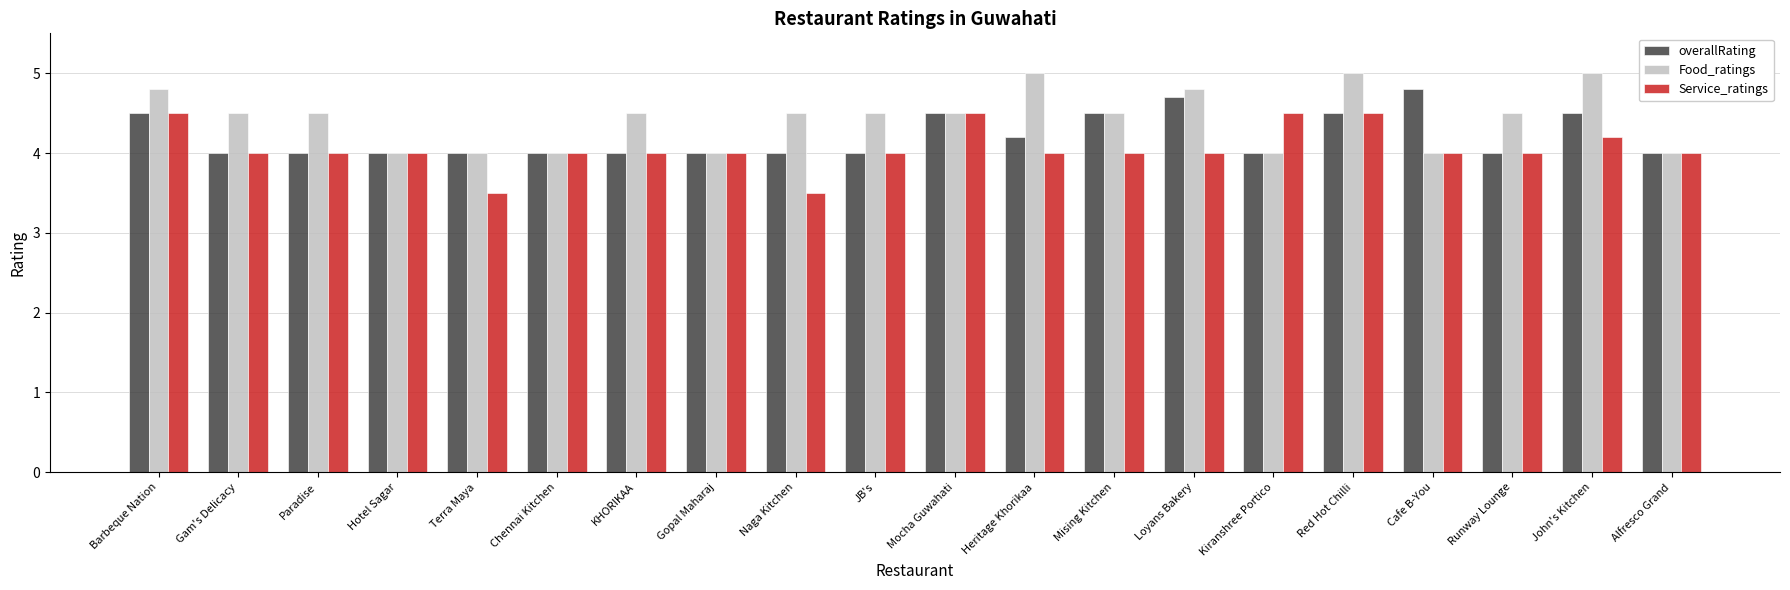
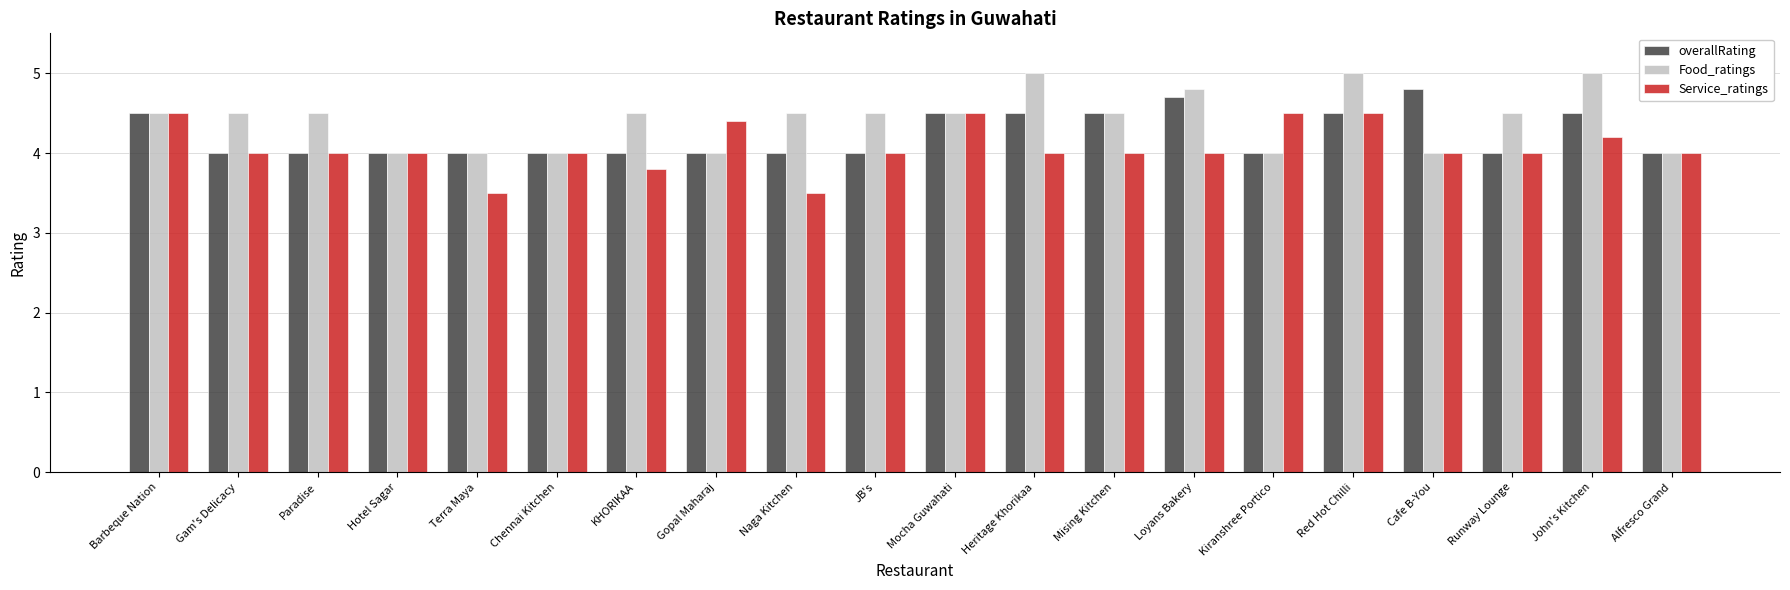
  {
    "overallRating": {
      "Barbeque Nation": 4.5,
      "Gam's Delicacy": 4.0,
      "Paradise": 4.0,
      "Hotel Sagar": 4.0,
      "Terra Maya": 4.0,
      "Chennai Kitchen": 4.0,
      "KHORIKAA": 4.0,
      "Gopal Maharaj": 4.0,
      "Naga Kitchen": 4.0,
      "JB's": 4.0,
      "Mocha Guwahati": 4.5,
-     "Heritage Khorikaa": 4.2,
+     "Heritage Khorikaa": 4.5,
      "Mising Kitchen": 4.5,
      "Loyans Bakery": 4.7,
      "Kiranshree Portico": 4.0,
      "Red Hot Chilli": 4.5,
      "Cafe B-You": 4.8,
      "Runway Lounge": 4.0,
      "John's Kitchen": 4.5,
      "Alfresco Grand": 4.0
    },
    "Food_ratings": {
-     "Barbeque Nation": 4.8,
+     "Barbeque Nation": 4.5,
      "Gam's Delicacy": 4.5,
      "Paradise": 4.5,
      "Hotel Sagar": 4.0,
      "Terra Maya": 4.0,
      "Chennai Kitchen": 4.0,
      "KHORIKAA": 4.5,
      "Gopal Maharaj": 4.0,
      "Naga Kitchen": 4.5,
      "JB's": 4.5,
      "Mocha Guwahati": 4.5,
      "Heritage Khorikaa": 5.0,
      "Mising Kitchen": 4.5,
      "Loyans Bakery": 4.8,
      "Kiranshree Portico": 4.0,
      "Red Hot Chilli": 5.0,
      "Cafe B-You": 4.0,
      "Runway Lounge": 4.5,
      "John's Kitchen": 5.0,
      "Alfresco Grand": 4.0
    },
    "Service_ratings": {
      "Barbeque Nation": 4.5,
      "Gam's Delicacy": 4.0,
      "Paradise": 4.0,
      "Hotel Sagar": 4.0,
      "Terra Maya": 3.5,
      "Chennai Kitchen": 4.0,
-     "KHORIKAA": 4.0,
-     "Gopal Maharaj": 4.0,
+     "KHORIKAA": 3.8,
+     "Gopal Maharaj": 4.4,
      "Naga Kitchen": 3.5,
      "JB's": 4.0,
      "Mocha Guwahati": 4.5,
      "Heritage Khorikaa": 4.0,
      "Mising Kitchen": 4.0,
      "Loyans Bakery": 4.0,
      "Kiranshree Portico": 4.5,
      "Red Hot Chilli": 4.5,
      "Cafe B-You": 4.0,
      "Runway Lounge": 4.0,
      "John's Kitchen": 4.2,
      "Alfresco Grand": 4.0
    }
  }
